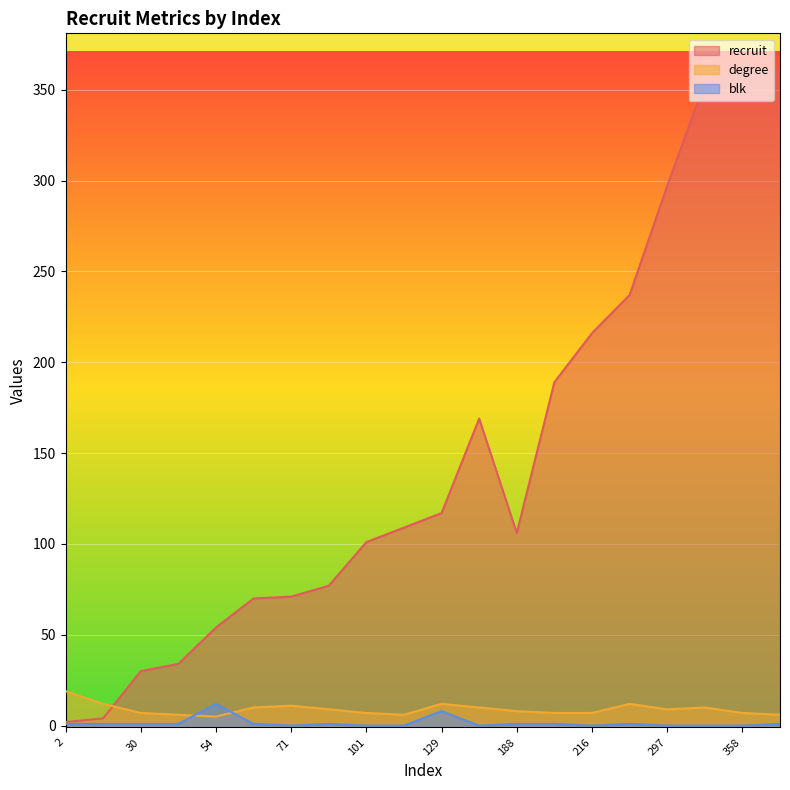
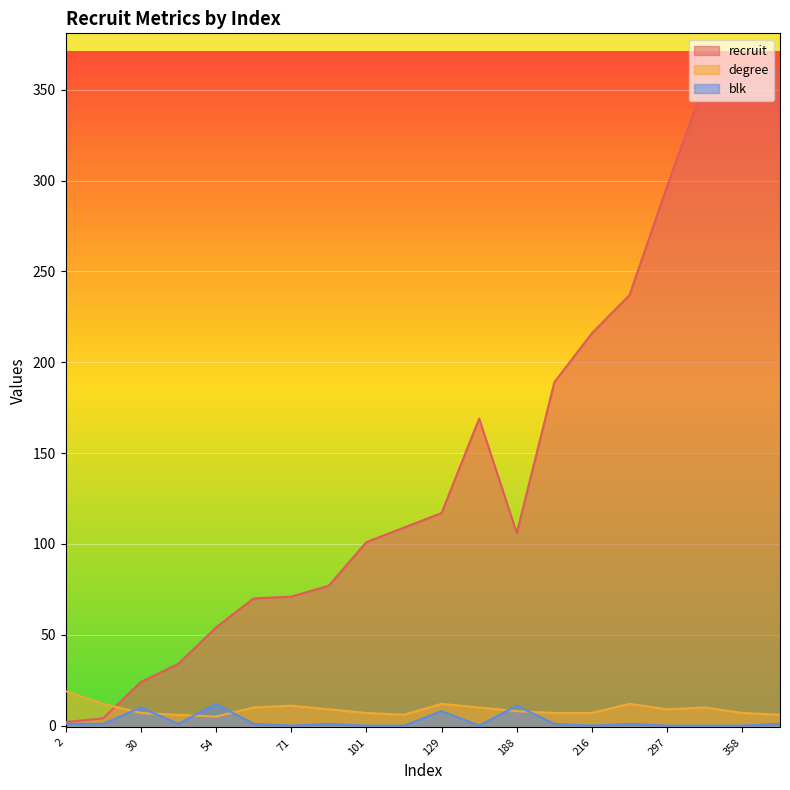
  {
    "recruit": {
-     "30": 30,
+     "30": 24,
      "54": 54,
      "71": 71,
      "101": 101,
      "129": 117,
      "188": 106,
      "216": 216,
      "297": 297
    },
    "degree": {
      "2": 19,
      "30": 7,
      "54": 5,
      "71": 11,
      "101": 7,
      "129": 12,
      "188": 8,
      "216": 7,
      "297": 9,
      "358": 7
    },
    "blk": {
-     "30": 1,
+     "30": 10,
      "54": 12,
      "71": 0,
      "101": 0,
      "129": 8,
-     "188": 1,
+     "188": 11,
      "216": 0,
      "297": 0,
      "358": 0
    }
  }
